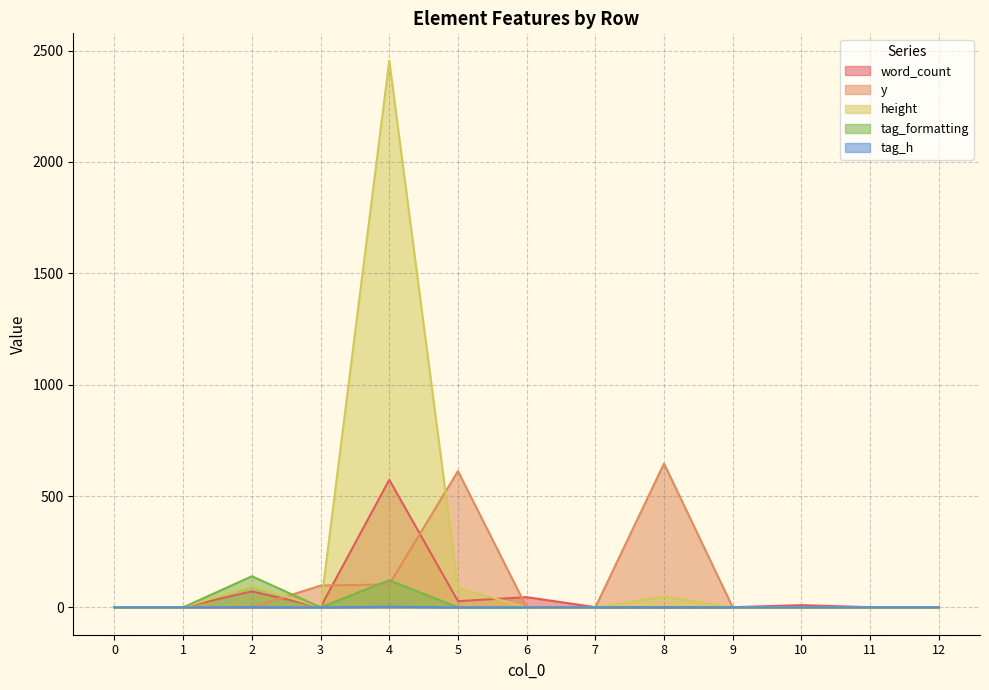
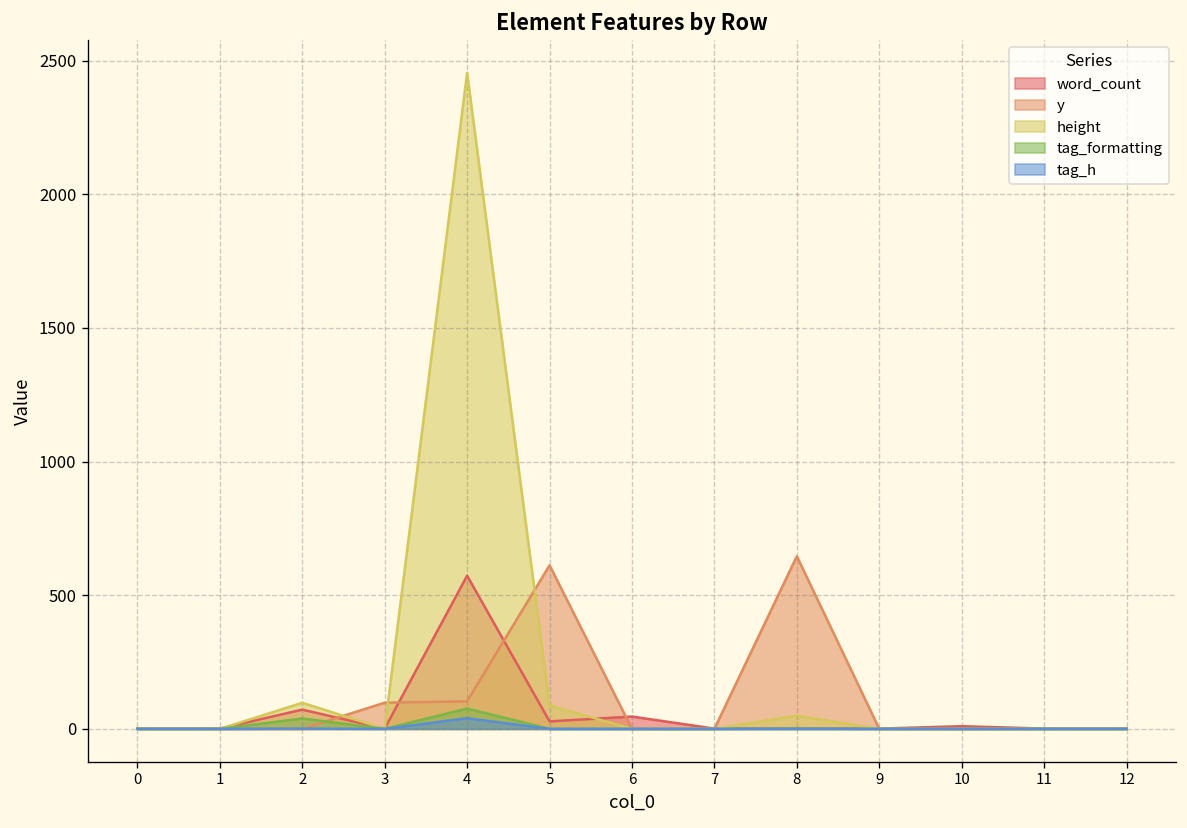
  {
    "tag_formatting": {
-     "2": 140,
-     "4": 120
+     "2": 40,
+     "4": 80
    },
    "tag_h": {
-     "4": 0
+     "4": 40
    }
  }
